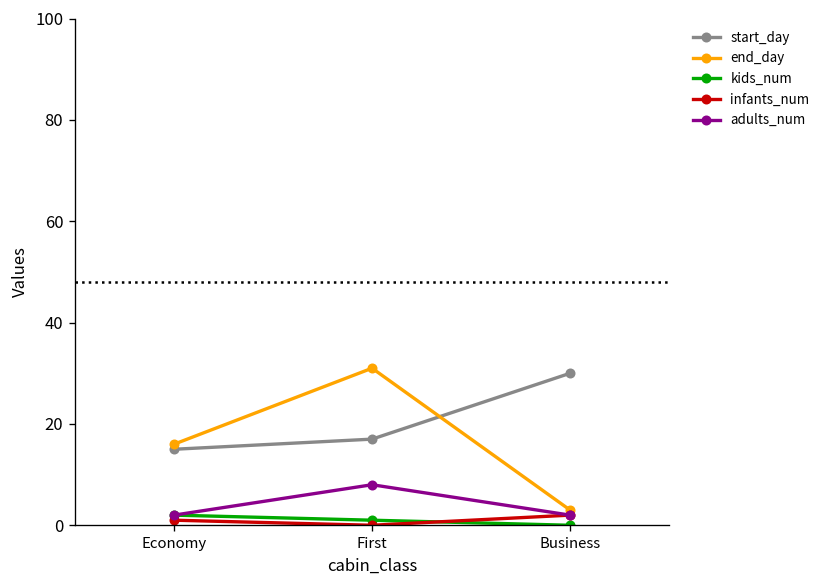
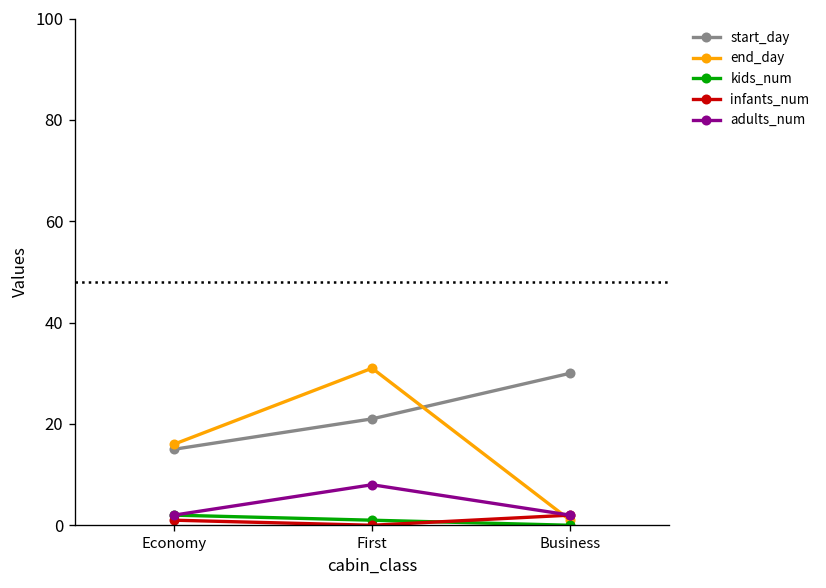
  {
    "start_day": {
      "Economy": 15,
-     "First": 17,
+     "First": 21,
      "Business": 30
    },
    "end_day": {
      "Economy": 16,
      "First": 31,
-     "Business": 3
+     "Business": 1
    },
    "kids_num": {
      "First": 1,
      "Business": 0
    },
    "infants_num": {
      "Economy": 1,
      "First": 0
    },
    "adults_num": {
      "First": 8
    }
  }
